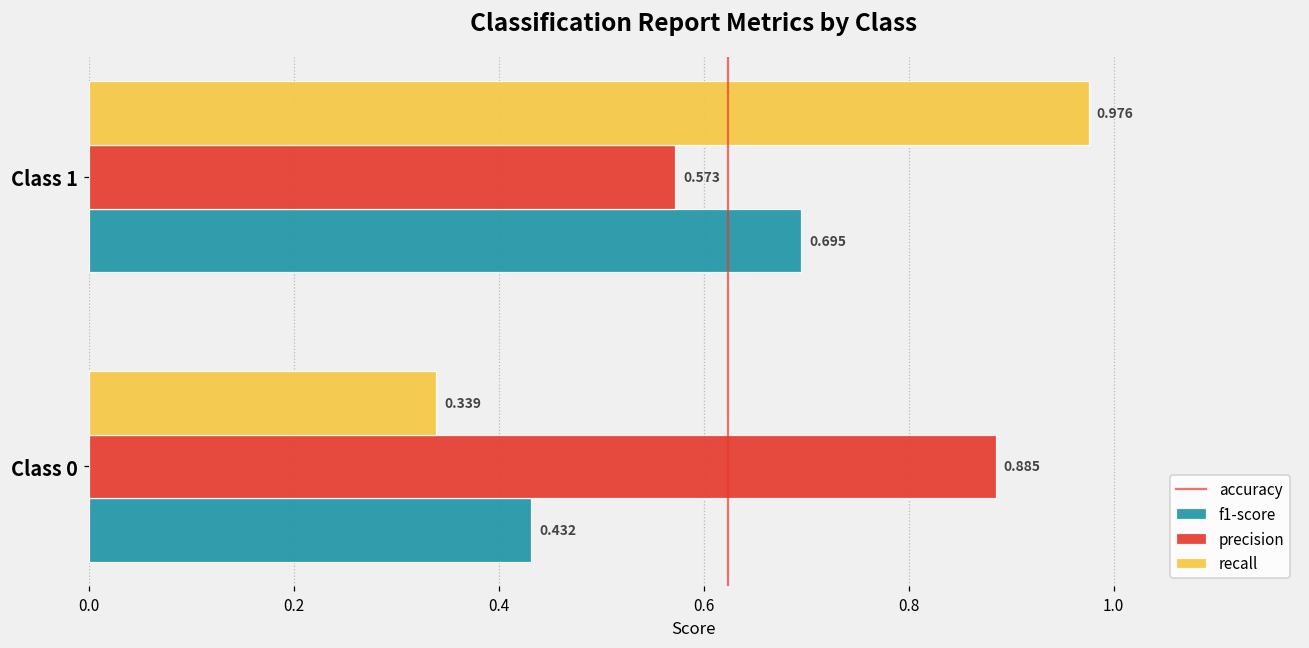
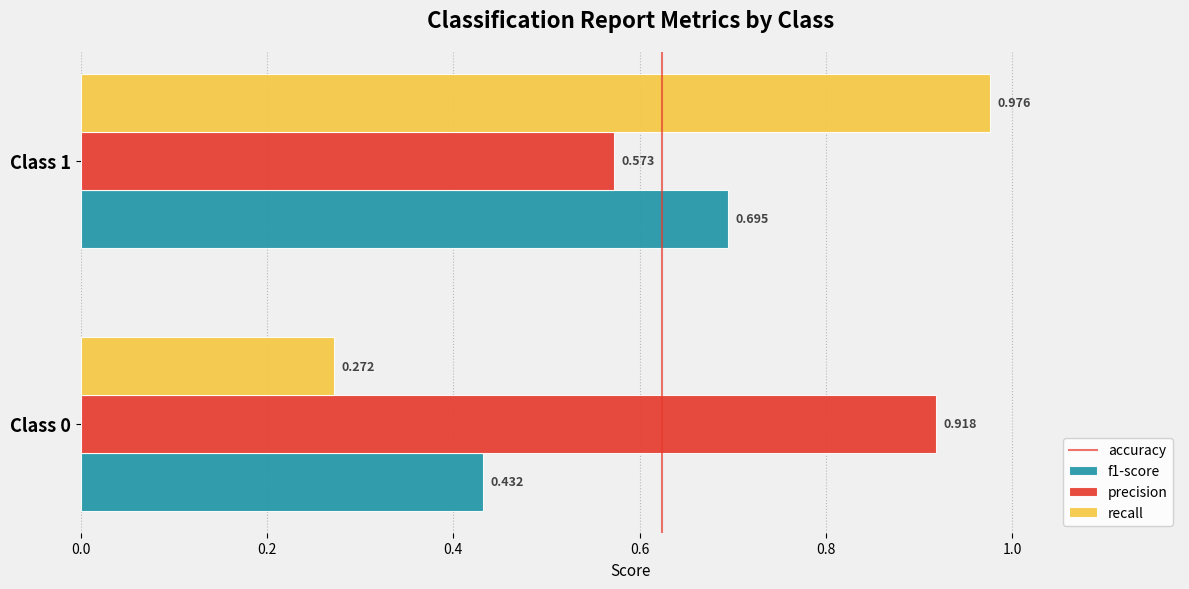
  {
    "f1-score": {
      "Class 1": 0.695,
      "Class 0": 0.432
    },
    "precision": {
      "Class 1": 0.573,
-     "Class 0": 0.885
+     "Class 0": 0.918
    },
    "recall": {
      "Class 1": 0.976,
-     "Class 0": 0.339
+     "Class 0": 0.272
    }
  }
